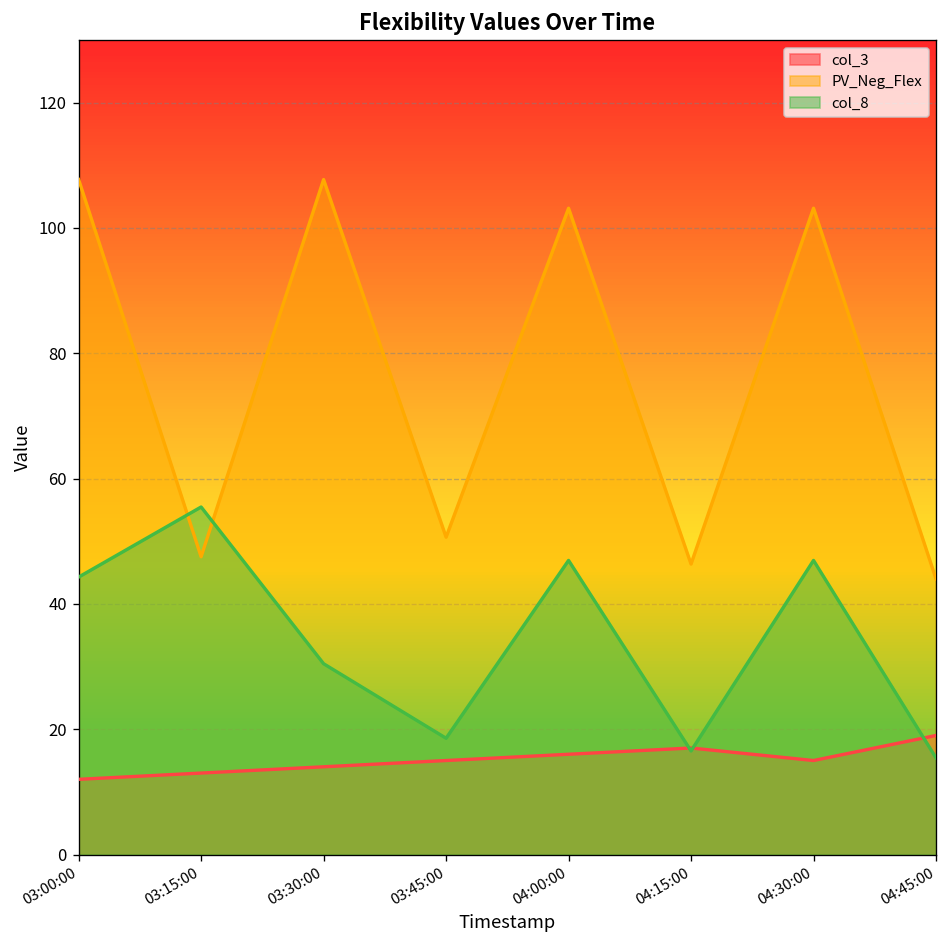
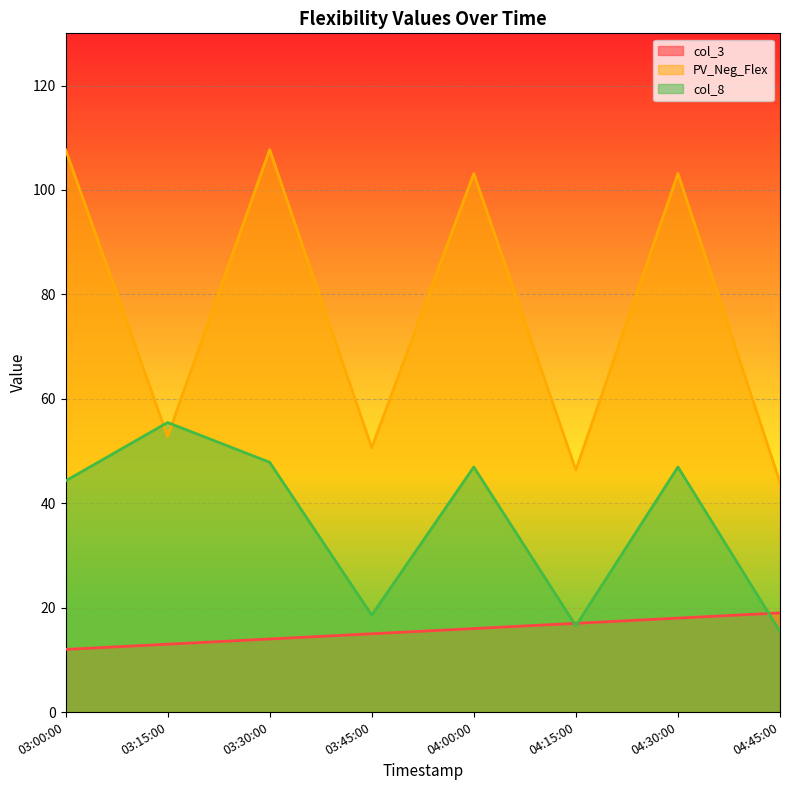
  {
    "col_3": {
      "03:00:00": 12,
      "03:15:00": 13,
      "03:30:00": 14,
      "03:45:00": 15,
      "04:00:00": 16,
-     "04:30:00": 15,
+     "04:30:00": 18,
      "04:45:00": 19
    },
    "PV_Neg_Flex": {
      "03:00:00": 108,
-     "03:15:00": 48,
+     "03:15:00": 53,
      "03:30:00": 108,
      "03:45:00": 51,
      "04:00:00": 103,
      "04:15:00": 46,
      "04:30:00": 103,
      "04:45:00": 44
    },
    "col_8": {
      "03:00:00": 44,
      "03:15:00": 55,
-     "03:30:00": 30,
+     "03:30:00": 48,
      "03:45:00": 19,
      "04:00:00": 47,
      "04:30:00": 47,
      "04:45:00": 15
    }
  }
